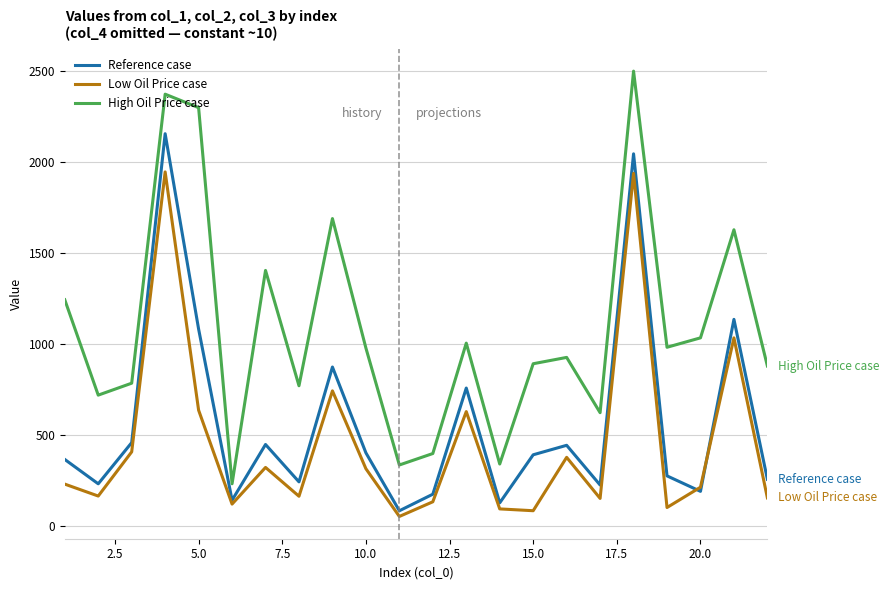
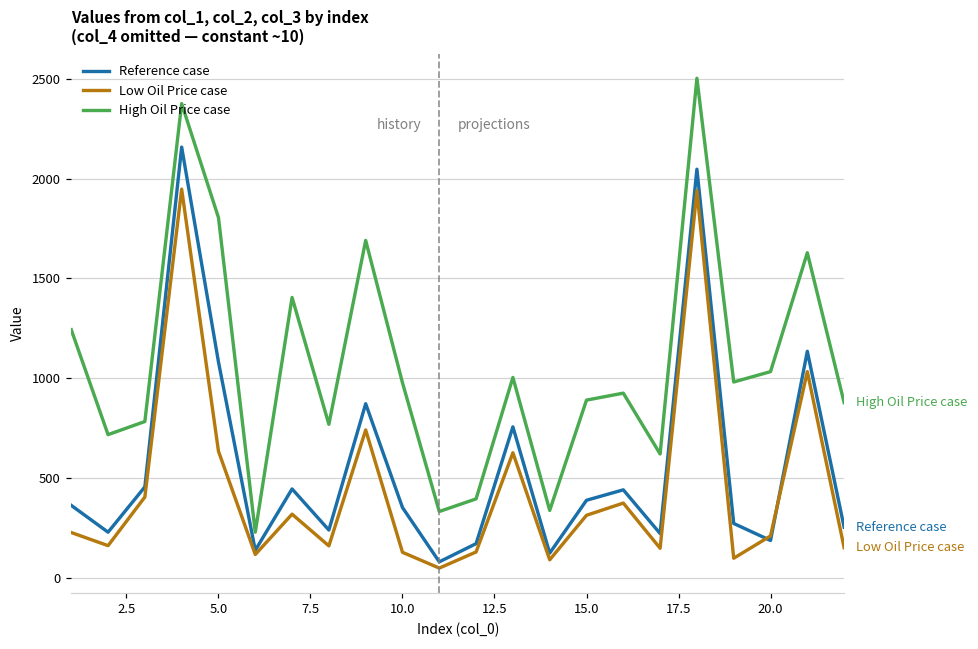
  {
    "Reference case": {
      "5.0": 1080,
-     "10.0": 400,
+     "10.0": 350,
      "15.0": 390,
      "20.0": 190
    },
    "Low Oil Price case": {
      "5.0": 640,
-     "10.0": 310,
-     "15.0": 80,
+     "10.0": 130,
+     "15.0": 310,
      "20.0": 210
    },
    "High Oil Price case": {
-     "5.0": 2300,
+     "5.0": 1800,
      "10.0": 980,
      "15.0": 890,
      "20.0": 1030
    }
  }
